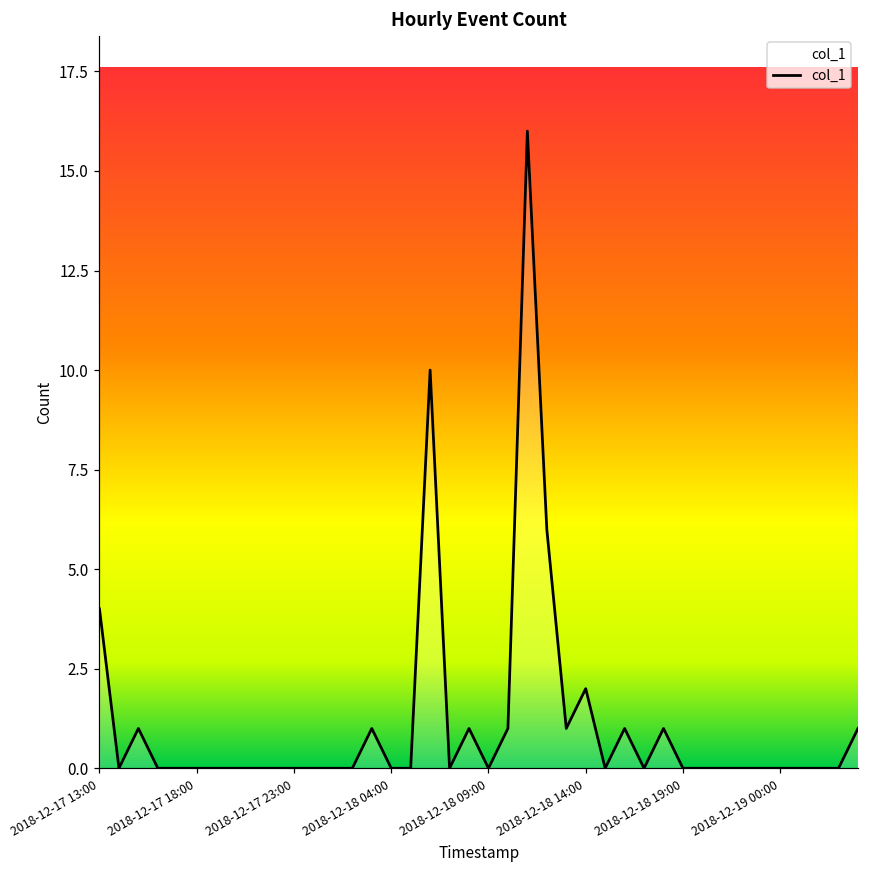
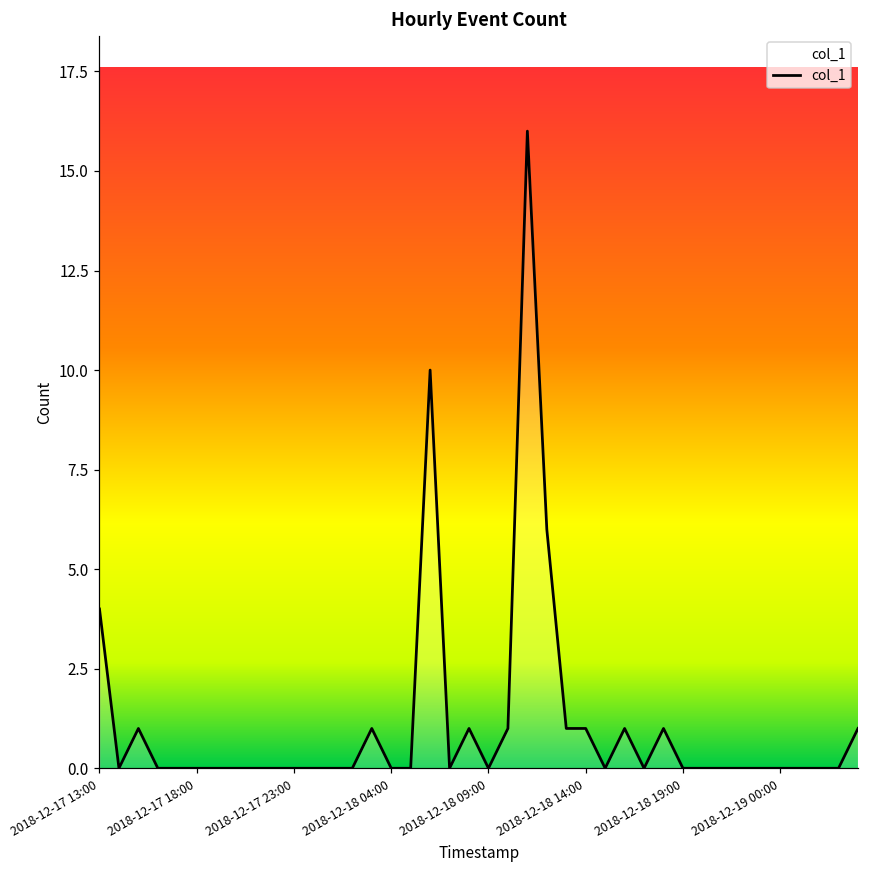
  {
    "2018-12-17 13:00": 4,
    "2018-12-17 18:00": 0,
    "2018-12-17 23:00": 0,
    "2018-12-18 04:00": 0,
    "2018-12-18 09:00": 0,
-   "2018-12-18 14:00": 2,
+   "2018-12-18 14:00": 1,
    "2018-12-18 19:00": 0,
    "2018-12-19 00:00": 0
  }
